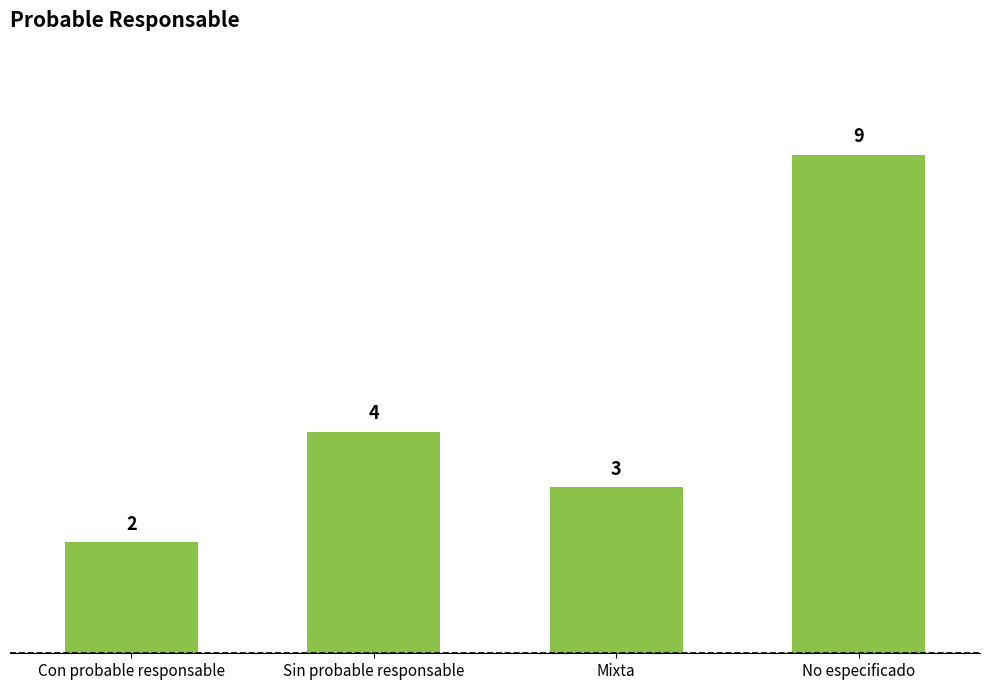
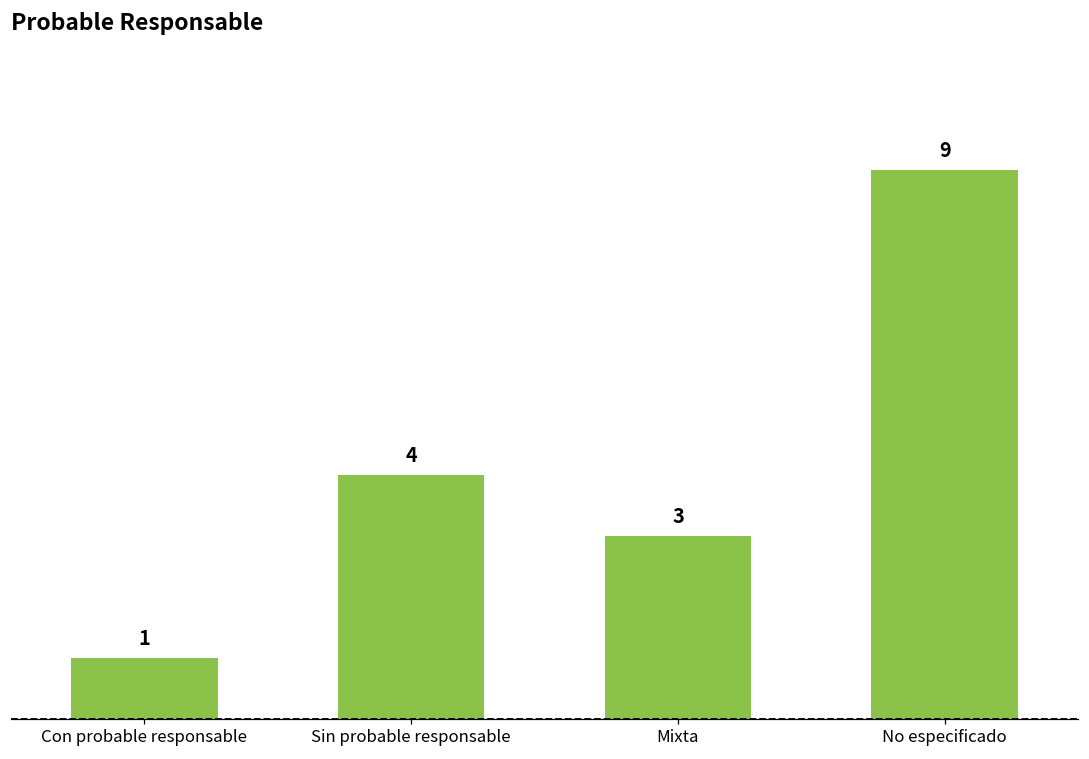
  {
-   "Con probable responsable": 2,
+   "Con probable responsable": 1,
    "Sin probable responsable": 4,
    "Mixta": 3,
    "No especificado": 9
  }
